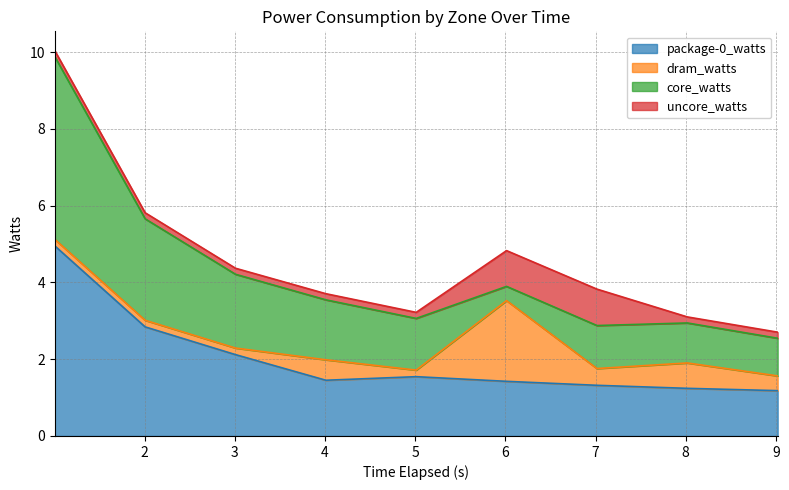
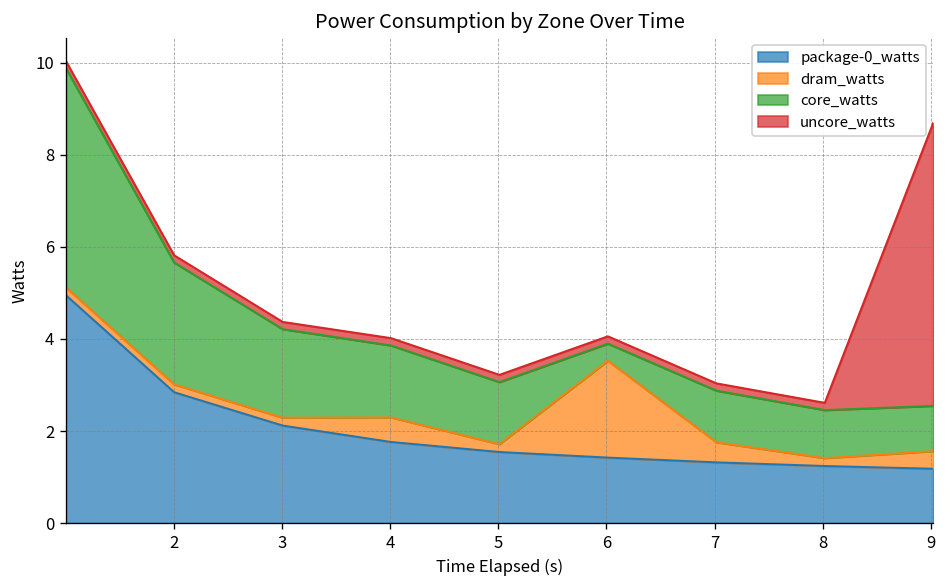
  {
    "package-0_watts": {
      "2": 2.8,
      "3": 2.1,
-     "4": 1.5,
+     "4": 1.8,
      "5": 1.5,
      "6": 1.4,
      "7": 1.3,
      "8": 1.2,
      "9": 1.2
    },
    "dram_watts": {
      "2": 0.2,
      "3": 0.2,
      "4": 0.5,
      "5": 0.2,
      "6": 2.1,
      "7": 0.4,
-     "8": 0.7,
+     "8": 0.2,
      "9": 0.4
    },
    "core_watts": {
      "2": 2.6,
      "3": 1.9,
      "4": 1.6,
      "5": 1.3,
      "6": 0.4,
      "7": 1.1,
      "8": 1.0,
      "9": 1.0
    },
    "uncore_watts": {
      "2": 0.2,
      "3": 0.2,
      "4": 0.2,
      "5": 0.2,
-     "6": 0.9,
-     "7": 0.9,
+     "6": 0.2,
+     "7": 0.2,
      "8": 0.2,
-     "9": 0.2
+     "9": 6.1
    }
  }
